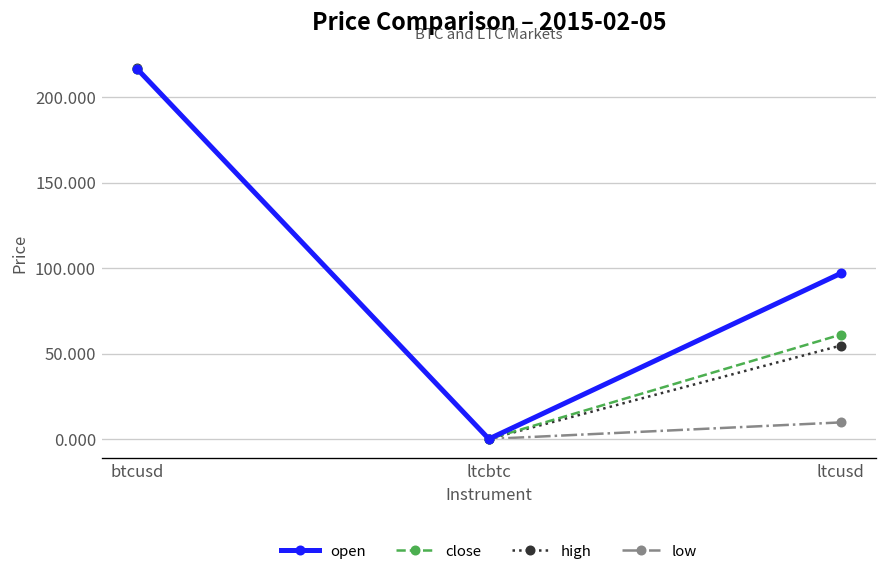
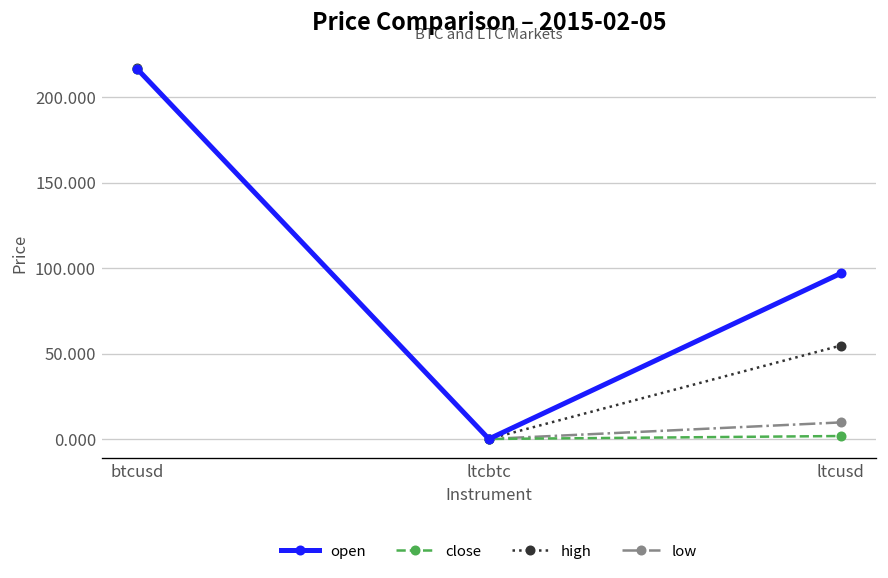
  {
    "open": {
      "ltcusd": 97
    },
    "close": {
-     "ltcusd": 61
+     "ltcusd": 2
    },
    "high": {
      "ltcusd": 55
    },
    "low": {
      "ltcusd": 10
    }
  }
